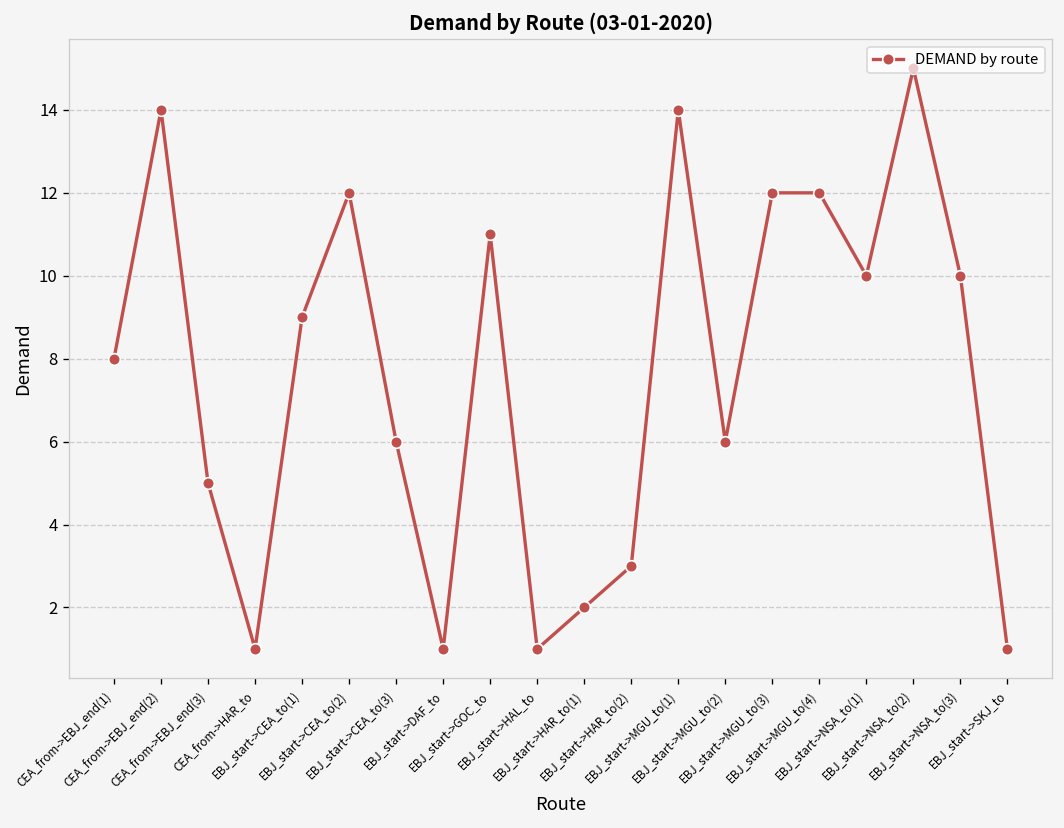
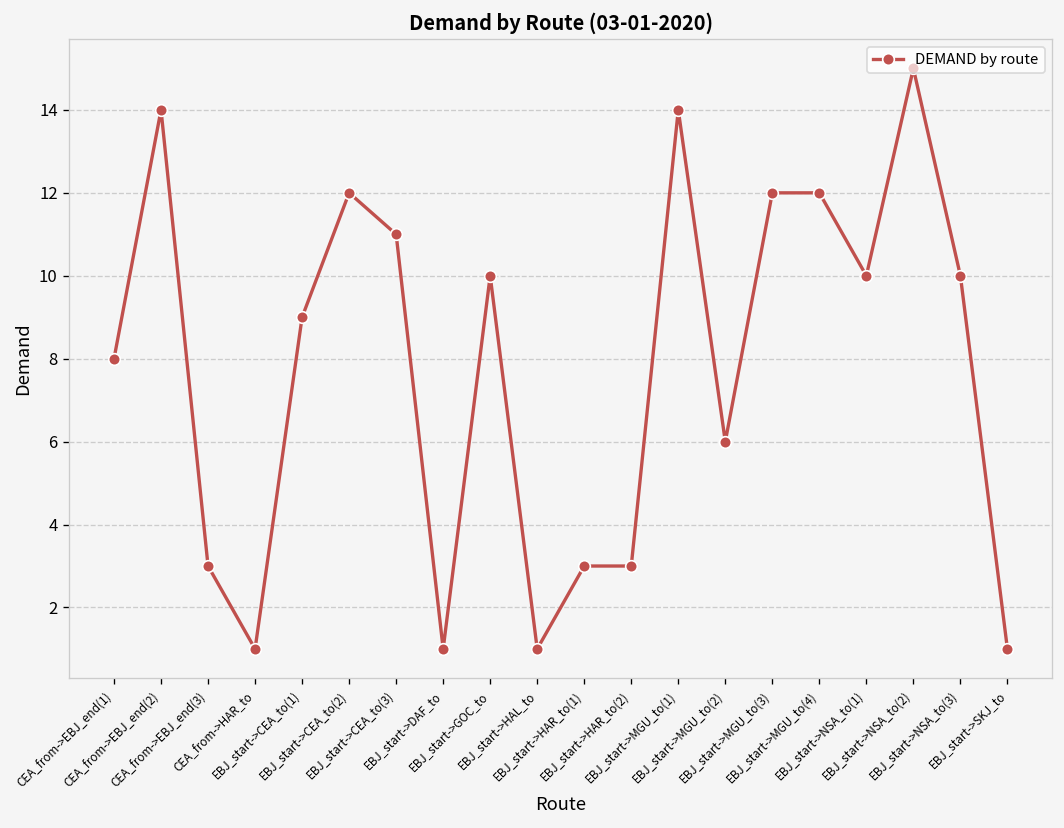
  {
    "CEA_from->EBJ_end(1)": 8,
    "CEA_from->EBJ_end(2)": 14,
-   "CEA_from->EBJ_end(3)": 5,
+   "CEA_from->EBJ_end(3)": 3,
    "CEA_from->HAR_to": 1,
    "EBJ_start->CEA_to(1)": 9,
    "EBJ_start->CEA_to(2)": 12,
-   "EBJ_start->CEA_to(3)": 6,
+   "EBJ_start->CEA_to(3)": 11,
    "EBJ_start->DAF_to": 1,
-   "EBJ_start->GOC_to": 11,
+   "EBJ_start->GOC_to": 10,
    "EBJ_start->HAL_to": 1,
-   "EBJ_start->HAR_to(1)": 2,
+   "EBJ_start->HAR_to(1)": 3,
    "EBJ_start->HAR_to(2)": 3,
    "EBJ_start->MGU_to(1)": 14,
    "EBJ_start->MGU_to(2)": 6,
    "EBJ_start->MGU_to(3)": 12,
    "EBJ_start->MGU_to(4)": 12,
    "EBJ_start->NSA_to(1)": 10,
    "EBJ_start->NSA_to(3)": 10,
    "EBJ_start->SKJ_to": 1
  }
